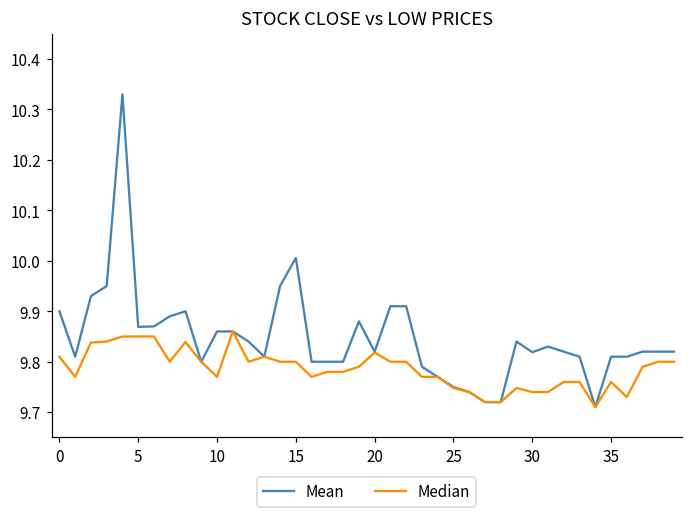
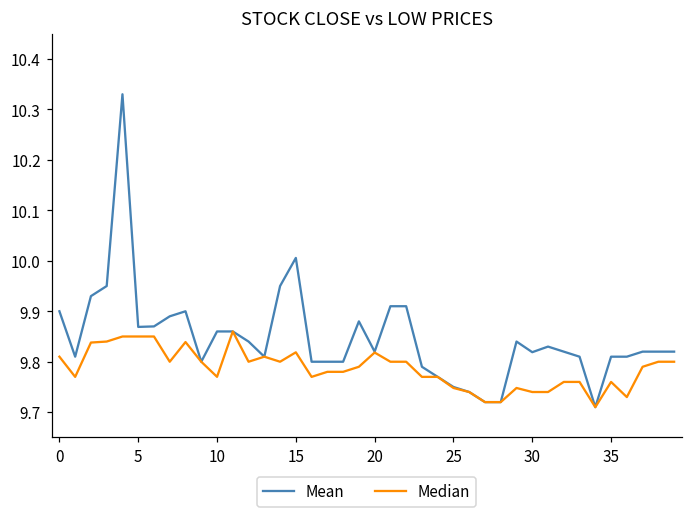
  {
    "Mean": {
      "0": 9.90,
      "5": 9.87,
      "10": 9.86,
      "15": 10.01,
      "30": 9.82,
      "35": 9.81
    },
    "Median": {
      "0": 9.81,
      "5": 9.85,
      "10": 9.77,
-     "15": 9.80,
+     "15": 9.82,
      "30": 9.74,
      "35": 9.76
    }
  }
